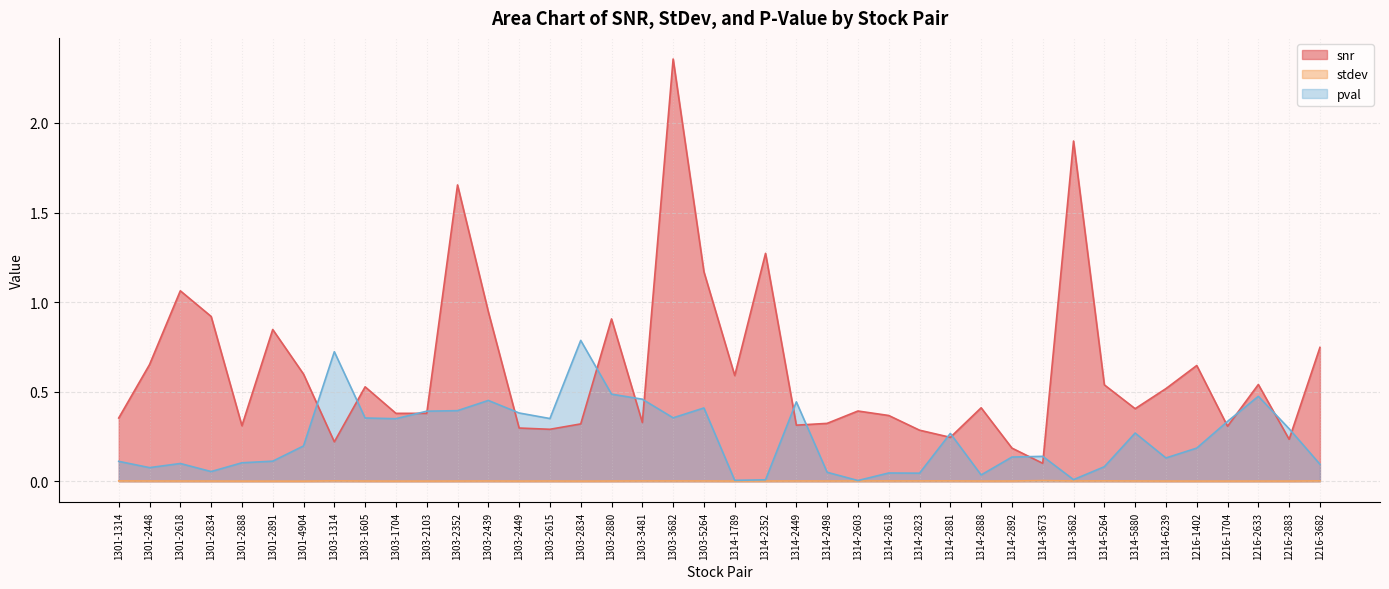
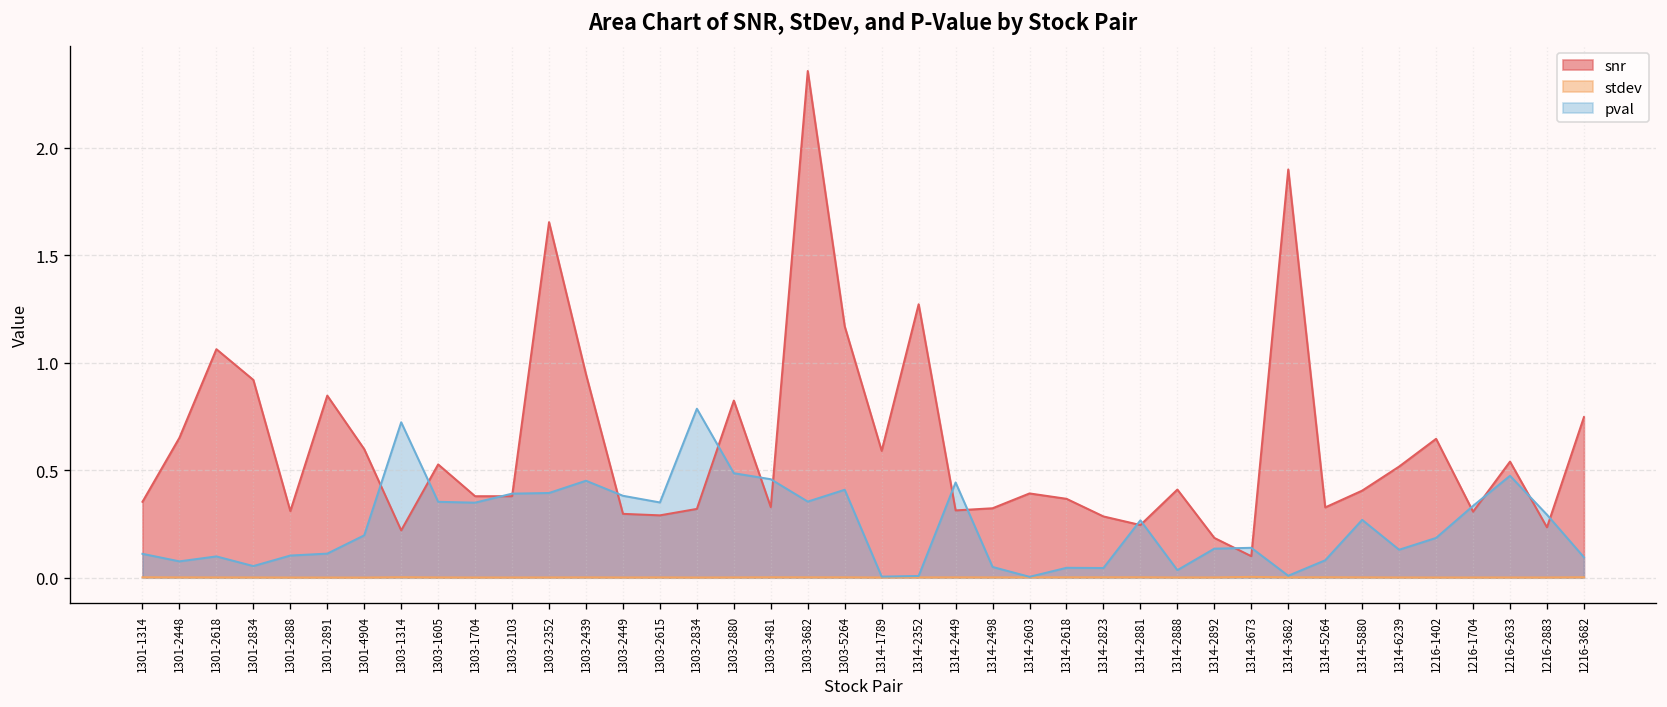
  {
    "snr": {
      "1301-1314": 0.35,
      "1301-2448": 0.65,
      "1301-2618": 1.06,
      "1301-2834": 0.92,
      "1301-2888": 0.31,
      "1301-2891": 0.85,
      "1301-4904": 0.60,
      "1303-1314": 0.22,
      "1303-1605": 0.53,
      "1303-1704": 0.38,
      "1303-2352": 1.65,
      "1303-2439": 0.95,
      "1303-2449": 0.30,
      "1303-2615": 0.29,
      "1303-2834": 0.32,
-     "1303-2880": 0.91,
+     "1303-2880": 0.82,
      "1303-3481": 0.33,
      "1303-3682": 2.36,
      "1303-5264": 1.17,
      "1314-1789": 0.59,
      "1314-2352": 1.27,
      "1314-2449": 0.31,
      "1314-2498": 0.32,
      "1314-2603": 0.39,
      "1314-2618": 0.37,
      "1314-2823": 0.29,
      "1314-2881": 0.25,
      "1314-2888": 0.41,
      "1314-2892": 0.19,
      "1314-3673": 0.10,
      "1314-3682": 1.90,
-     "1314-5264": 0.54,
+     "1314-5264": 0.33,
      "1314-5880": 0.41,
      "1314-6239": 0.52,
      "1216-1402": 0.65,
      "1216-1704": 0.31,
      "1216-2633": 0.54,
      "1216-2883": 0.23,
      "1216-3682": 0.75
    },
    "stdev": {
      "1301-1314": 0.00,
      "1301-2448": 0.00,
      "1301-2618": 0.00,
      "1301-2834": 0.00,
      "1301-2888": 0.00,
      "1301-2891": 0.00,
      "1301-4904": 0.00,
      "1303-1314": 0.00,
      "1303-1605": 0.00,
      "1303-1704": 0.00,
      "1303-2103": 0.00,
      "1303-2352": 0.00,
      "1303-2439": 0.00,
      "1303-2449": 0.00,
      "1303-2615": 0.00,
      "1303-2834": 0.00,
      "1303-2880": 0.00,
      "1303-3481": 0.00,
      "1303-3682": 0.00,
      "1303-5264": 0.00,
      "1314-2449": 0.00,
      "1314-2498": 0.00,
      "1314-2618": 0.00,
      "1314-2823": 0.00,
      "1314-2881": 0.00,
      "1314-2888": 0.00,
      "1314-2892": 0.00,
      "1314-3673": 0.00,
      "1314-5264": 0.00,
      "1314-5880": 0.00,
      "1314-6239": 0.00,
      "1216-1402": 0.00,
      "1216-1704": 0.00,
      "1216-2633": 0.00,
      "1216-2883": 0.00,
      "1216-3682": 0.00
    },
    "pval": {
      "1301-1314": 0.11,
      "1301-2448": 0.08,
      "1301-2618": 0.10,
      "1301-2834": 0.05,
      "1301-2888": 0.10,
      "1301-2891": 0.11,
      "1301-4904": 0.20,
      "1303-1314": 0.72,
      "1303-1605": 0.35,
      "1303-1704": 0.35,
      "1303-2352": 0.39,
      "1303-2439": 0.45,
      "1303-2449": 0.38,
      "1303-2615": 0.35,
      "1303-2834": 0.79,
      "1303-2880": 0.49,
      "1303-3481": 0.46,
      "1303-3682": 0.35,
      "1303-5264": 0.41,
      "1314-2449": 0.44,
      "1314-2498": 0.05,
      "1314-2618": 0.05,
      "1314-2823": 0.05,
      "1314-2881": 0.27,
      "1314-2888": 0.04,
      "1314-2892": 0.14,
      "1314-3673": 0.14,
      "1314-5264": 0.08,
      "1314-5880": 0.27,
      "1314-6239": 0.13,
      "1216-1402": 0.19,
      "1216-1704": 0.33,
      "1216-2633": 0.47,
      "1216-2883": 0.29,
      "1216-3682": 0.10
    }
  }
